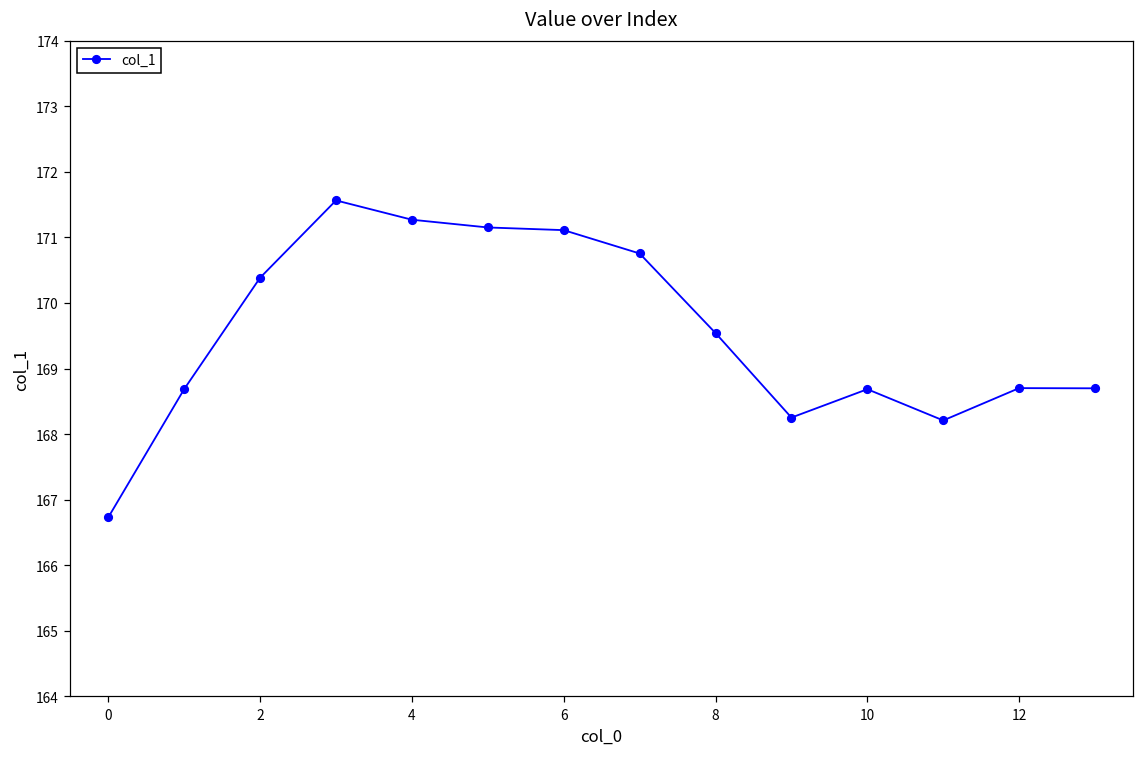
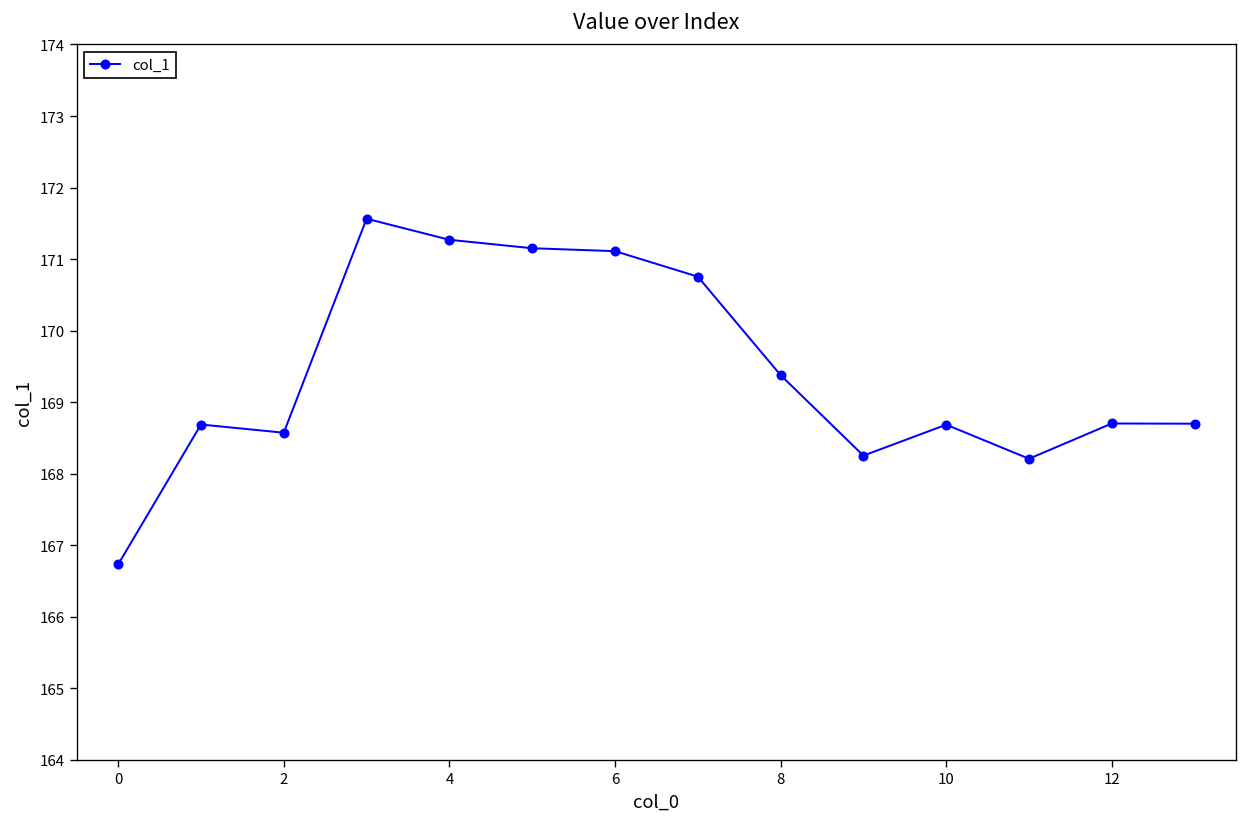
  {
    "0": 166.7,
-   "2": 170.4,
+   "2": 168.6,
    "4": 171.3,
    "6": 171.1,
-   "8": 169.5,
+   "8": 169.4,
    "10": 168.7,
    "12": 168.7
  }
